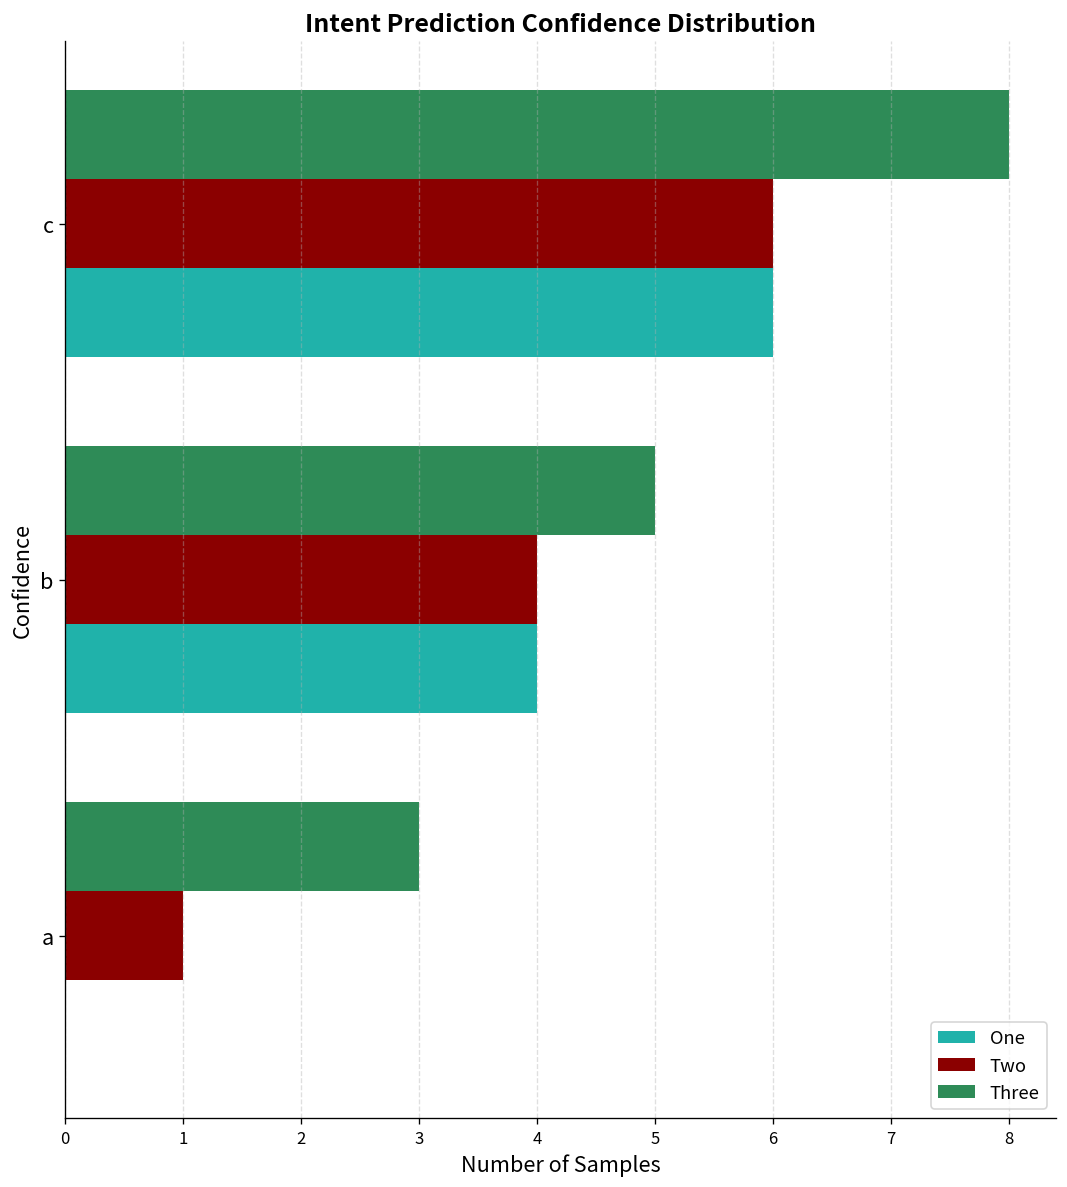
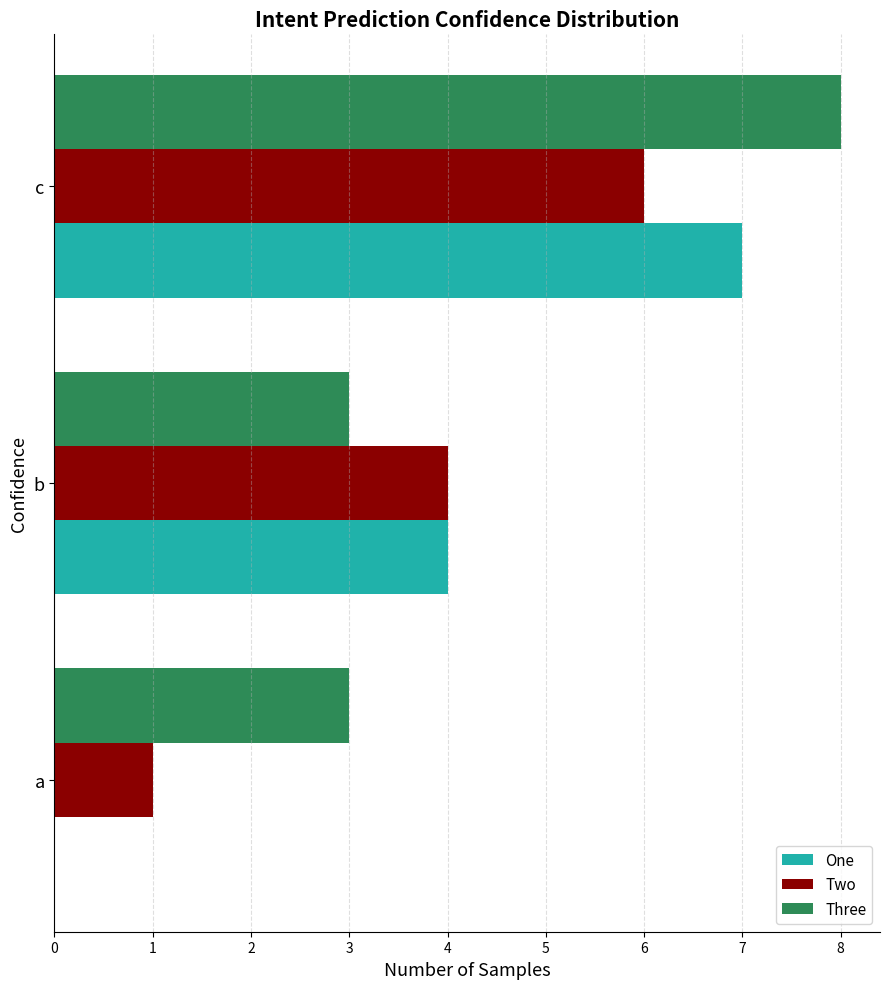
  {
    "One": {
-     "c": 6,
+     "c": 7,
      "b": 4,
      "a": 0
    },
    "Two": {
      "c": 6,
      "b": 4,
      "a": 1
    },
    "Three": {
      "c": 8,
-     "b": 5,
+     "b": 3,
      "a": 3
    }
  }
